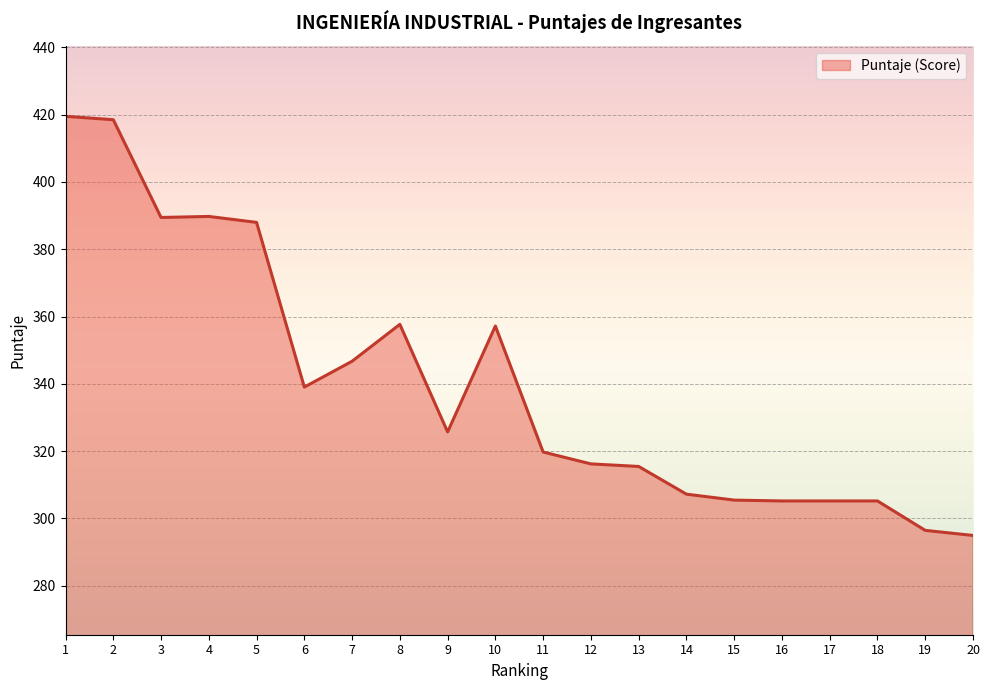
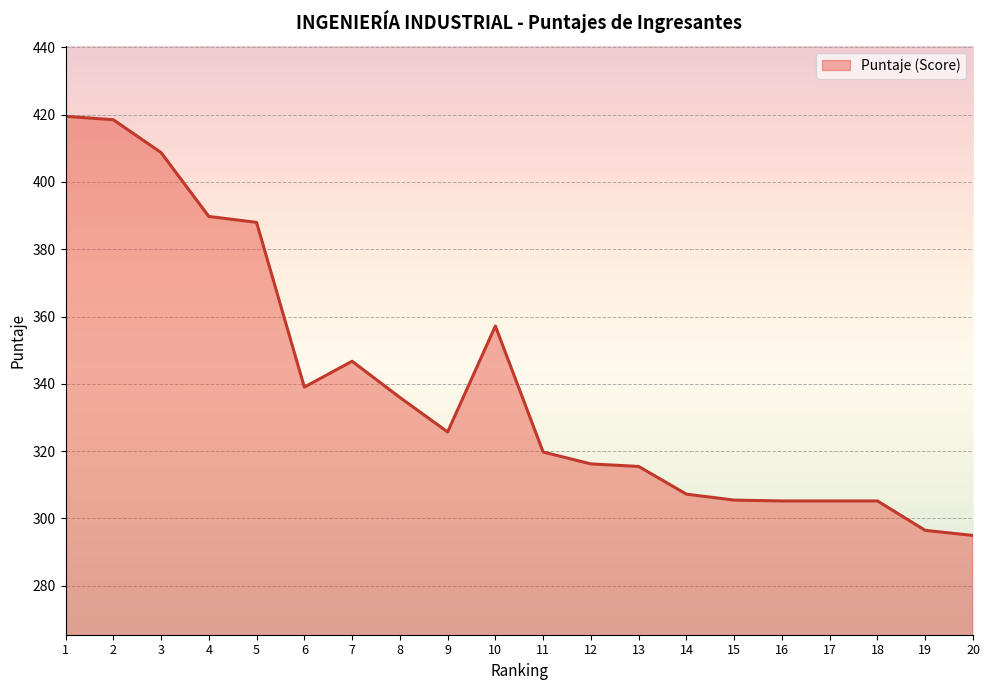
  {
    "1": 419,
    "2": 418,
-   "3": 389,
+   "3": 409,
    "4": 390,
    "5": 388,
    "6": 339,
    "7": 347,
-   "8": 358,
+   "8": 336,
    "9": 326,
    "10": 357,
    "11": 320,
    "12": 316,
    "13": 315,
    "14": 307,
    "15": 305,
    "16": 305,
    "17": 305,
    "18": 305,
    "19": 296,
    "20": 295
  }
